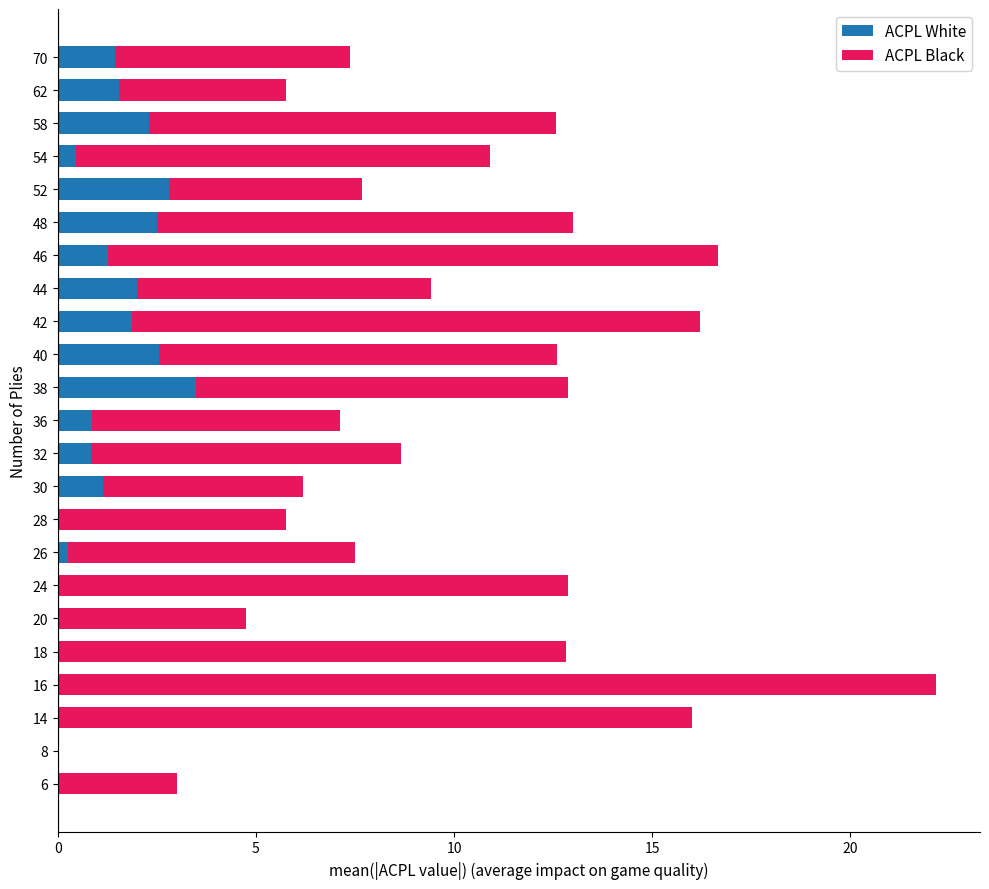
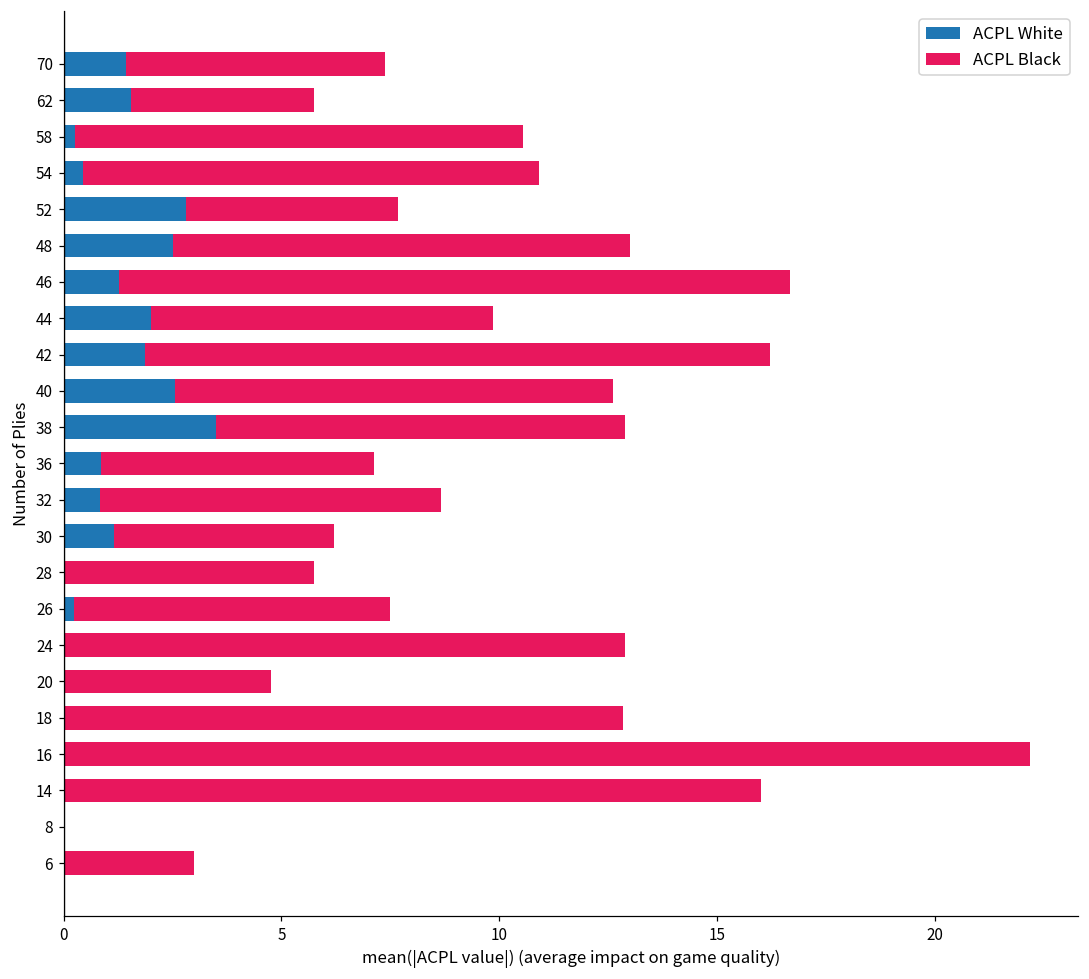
  {
    "ACPL White": {
      "70": 1.4,
      "62": 1.6,
-     "58": 2.3,
+     "58": 0.3,
      "54": 0.5,
      "52": 2.8,
      "48": 2.5,
      "46": 1.3,
      "44": 2.0,
      "42": 1.9,
      "40": 2.6,
      "38": 3.5,
      "36": 0.9,
      "32": 0.8,
      "30": 1.2,
      "28": 0.0,
      "26": 0.3,
      "24": 0.0,
      "20": 0.0,
      "18": 0.0,
      "16": 0.0,
      "14": 0.0,
      "8": 0.0,
      "6": 0.0
    },
    "ACPL Black": {
      "70": 5.9,
      "62": 4.2,
      "58": 10.3,
      "54": 10.5,
      "52": 4.9,
      "48": 10.5,
      "46": 15.4,
-     "44": 7.4,
+     "44": 7.8,
      "42": 14.3,
      "40": 10.1,
      "38": 9.4,
      "36": 6.3,
      "32": 7.8,
      "30": 5.0,
      "28": 5.8,
      "26": 7.3,
      "24": 12.9,
      "20": 4.8,
      "18": 12.8,
      "16": 22.2,
      "14": 16.0,
      "8": 0.0,
      "6": 3.0
    }
  }
